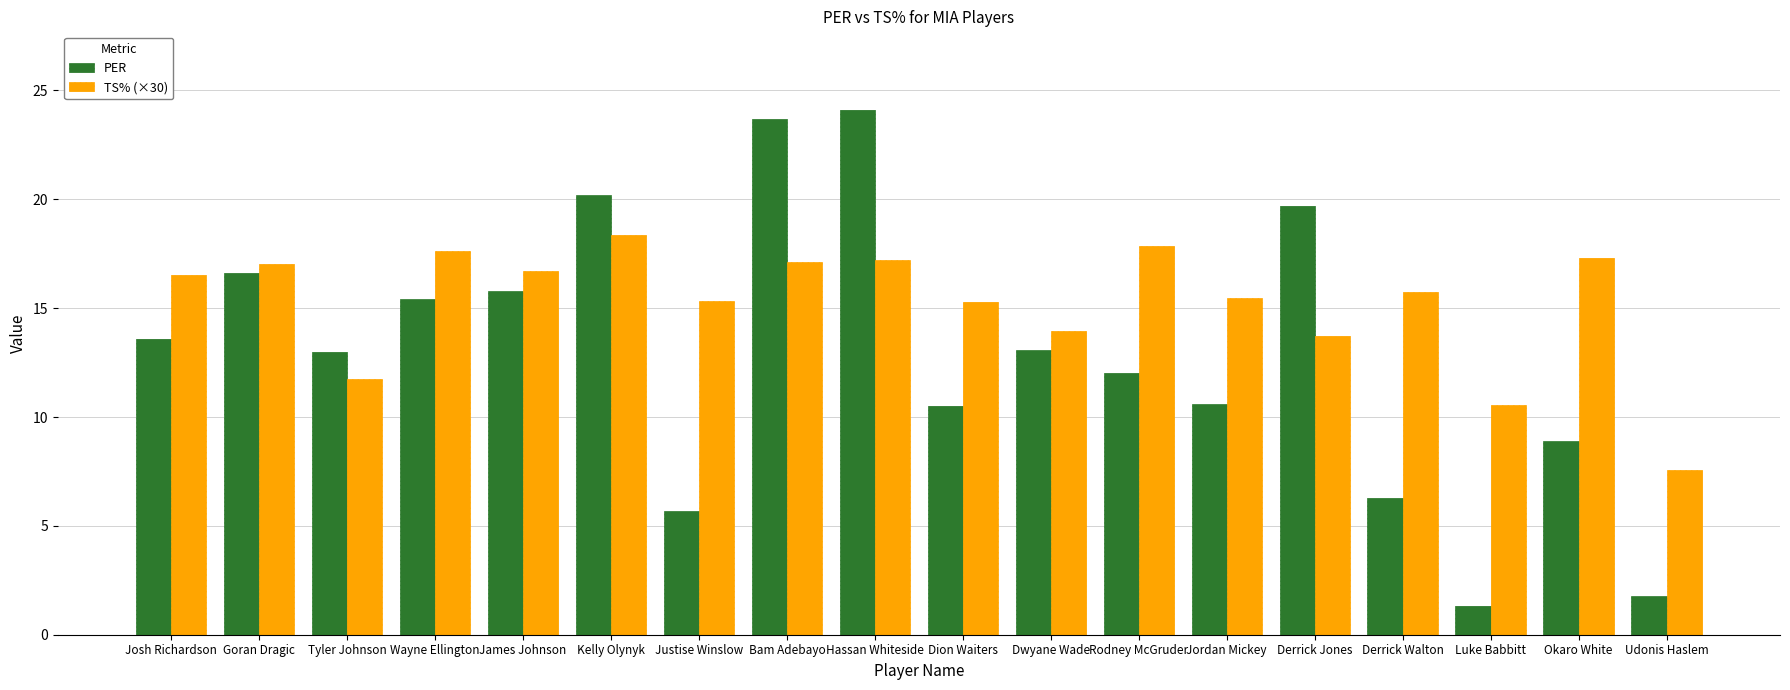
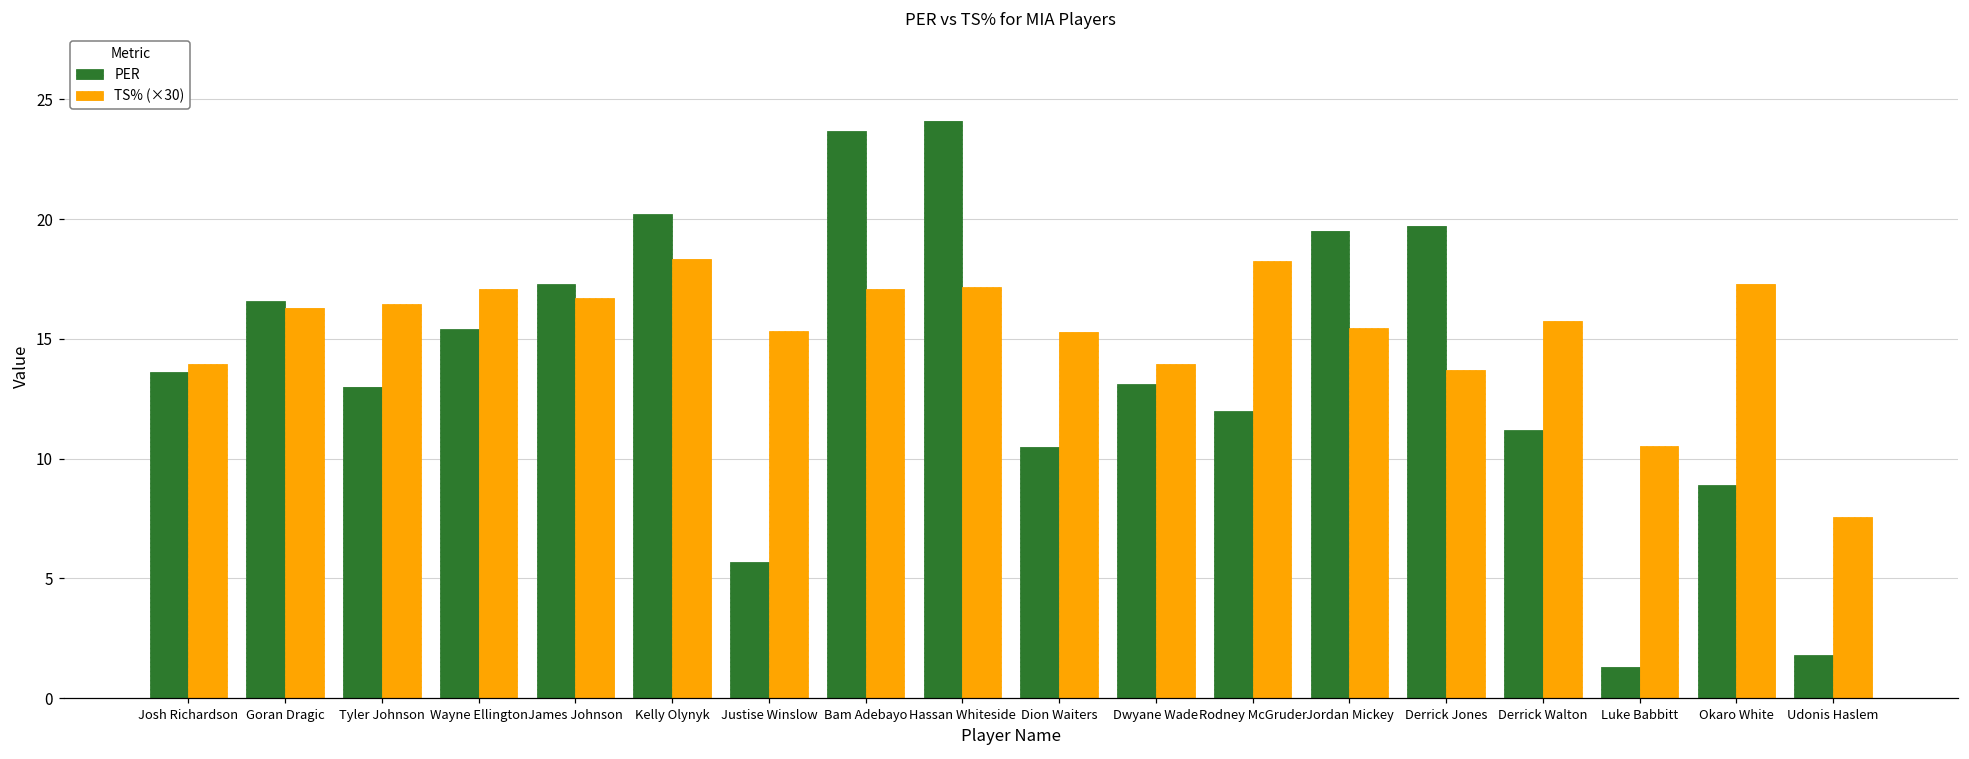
  {
    "PER": {
      "Josh Richardson": 13.6,
      "Goran Dragic": 16.6,
      "Tyler Johnson": 13.0,
      "Wayne Ellington": 15.4,
-     "James Johnson": 15.8,
+     "James Johnson": 17.3,
      "Kelly Olynyk": 20.2,
      "Justise Winslow": 5.7,
      "Bam Adebayo": 23.7,
      "Hassan Whiteside": 24.1,
      "Dion Waiters": 10.5,
      "Dwyane Wade": 13.1,
      "Rodney McGruder": 12.0,
-     "Jordan Mickey": 10.6,
+     "Jordan Mickey": 19.5,
      "Derrick Jones": 19.7,
-     "Derrick Walton": 6.3,
+     "Derrick Walton": 11.2,
      "Luke Babbitt": 1.3,
      "Okaro White": 8.9,
      "Udonis Haslem": 1.8
    },
    "TS% (×30)": {
-     "Josh Richardson": 16.5,
-     "Goran Dragic": 17.0,
-     "Tyler Johnson": 11.7,
-     "Wayne Ellington": 17.6,
+     "Josh Richardson": 14.0,
+     "Goran Dragic": 16.3,
+     "Tyler Johnson": 16.5,
+     "Wayne Ellington": 17.1,
      "James Johnson": 16.7,
      "Kelly Olynyk": 18.4,
      "Justise Winslow": 15.3,
      "Bam Adebayo": 17.1,
      "Hassan Whiteside": 17.2,
      "Dion Waiters": 15.3,
      "Dwyane Wade": 14.0,
-     "Rodney McGruder": 17.8,
+     "Rodney McGruder": 18.3,
      "Jordan Mickey": 15.5,
      "Derrick Jones": 13.7,
      "Derrick Walton": 15.8,
      "Luke Babbitt": 10.5,
      "Okaro White": 17.3,
      "Udonis Haslem": 7.6
    }
  }
